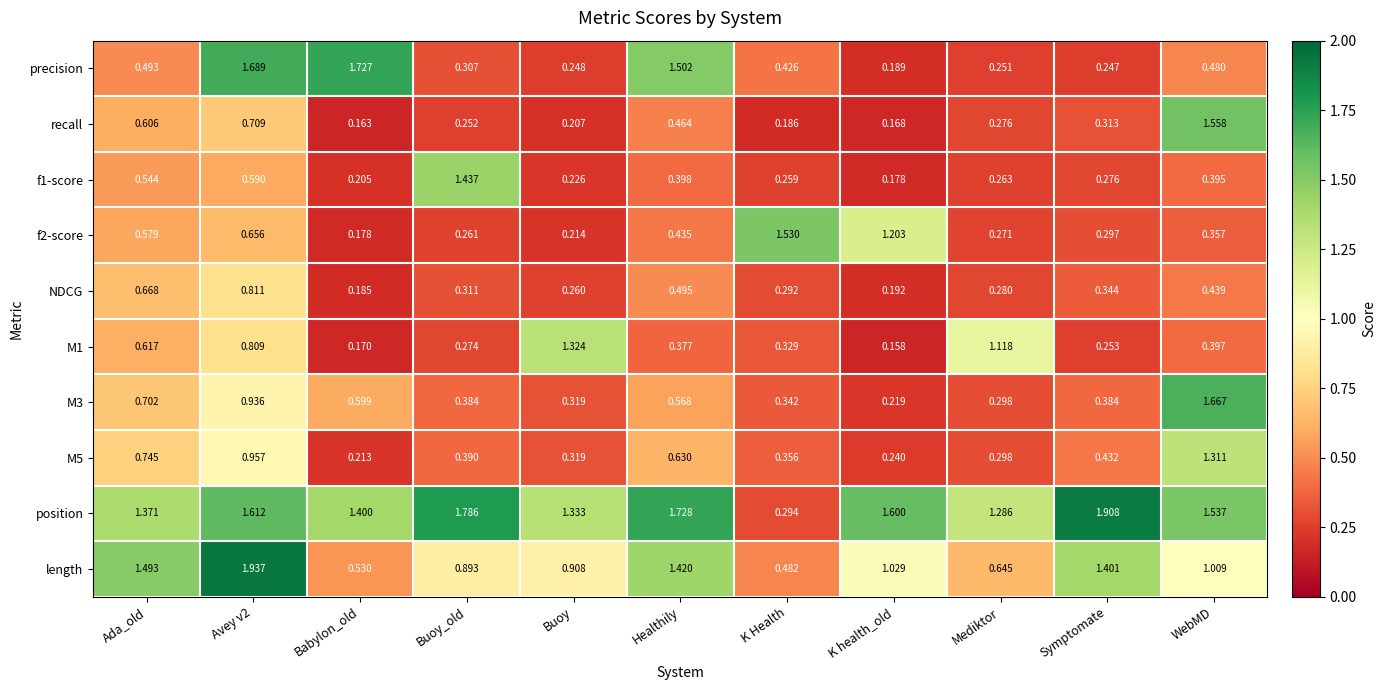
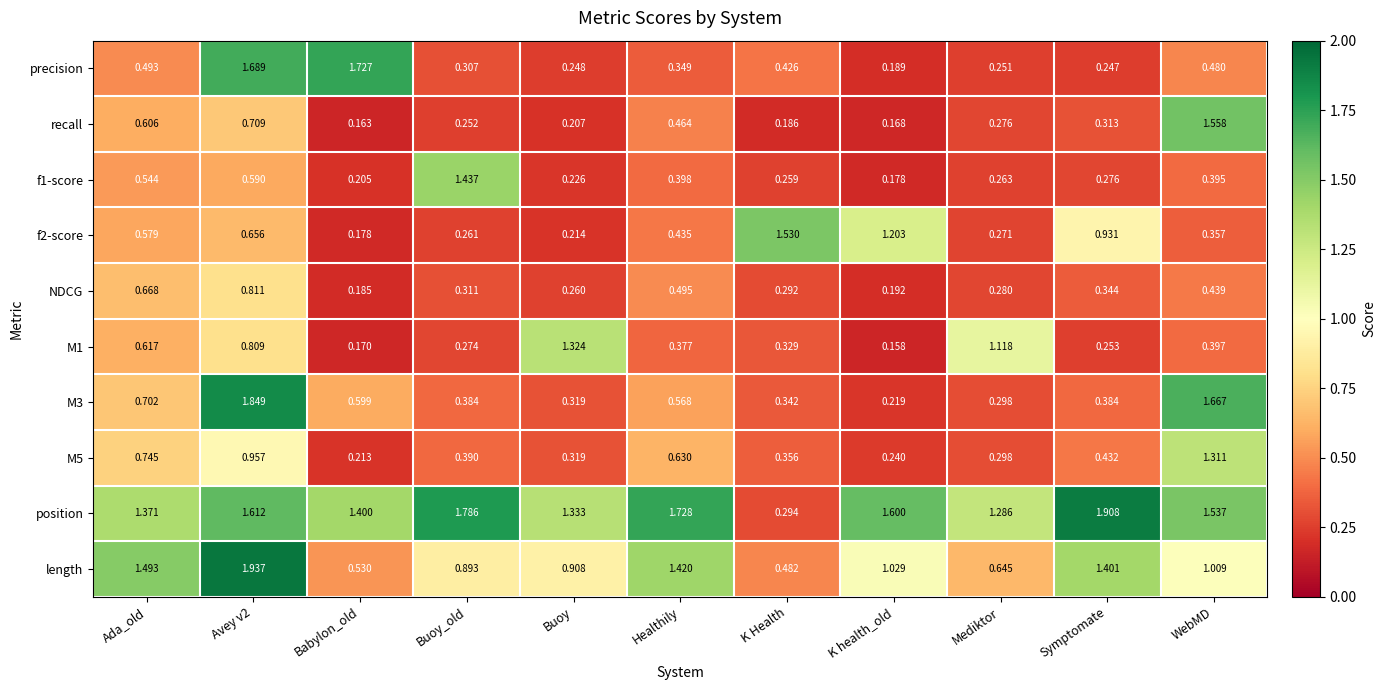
  {
    "precision": {
      "Ada_old": 0.493,
      "Avey v2": 1.689,
      "Babylon_old": 1.727,
      "Buoy_old": 0.307,
      "Buoy": 0.248,
-     "Healthily": 1.502,
+     "Healthily": 0.349,
      "K Health": 0.426,
      "K health_old": 0.189,
      "Mediktor": 0.251,
      "Symptomate": 0.247,
      "WebMD": 0.480
    },
    "recall": {
      "Ada_old": 0.606,
      "Avey v2": 0.709,
      "Babylon_old": 0.163,
      "Buoy_old": 0.252,
      "Buoy": 0.207,
      "Healthily": 0.464,
      "K Health": 0.186,
      "K health_old": 0.168,
      "Mediktor": 0.276,
      "Symptomate": 0.313,
      "WebMD": 1.558
    },
    "f1-score": {
      "Ada_old": 0.544,
      "Avey v2": 0.590,
      "Babylon_old": 0.205,
      "Buoy_old": 1.437,
      "Buoy": 0.226,
      "Healthily": 0.398,
      "K Health": 0.259,
      "K health_old": 0.178,
      "Mediktor": 0.263,
      "Symptomate": 0.276,
      "WebMD": 0.395
    },
    "f2-score": {
      "Ada_old": 0.579,
      "Avey v2": 0.656,
      "Babylon_old": 0.178,
      "Buoy_old": 0.261,
      "Buoy": 0.214,
      "Healthily": 0.435,
      "K Health": 1.530,
      "K health_old": 1.203,
      "Mediktor": 0.271,
-     "Symptomate": 0.297,
+     "Symptomate": 0.931,
      "WebMD": 0.357
    },
    "NDCG": {
      "Ada_old": 0.668,
      "Avey v2": 0.811,
      "Babylon_old": 0.185,
      "Buoy_old": 0.311,
      "Buoy": 0.260,
      "Healthily": 0.495,
      "K Health": 0.292,
      "K health_old": 0.192,
      "Mediktor": 0.280,
      "Symptomate": 0.344,
      "WebMD": 0.439
    },
    "M1": {
      "Ada_old": 0.617,
      "Avey v2": 0.809,
      "Babylon_old": 0.170,
      "Buoy_old": 0.274,
      "Buoy": 1.324,
      "Healthily": 0.377,
      "K Health": 0.329,
      "K health_old": 0.158,
      "Mediktor": 1.118,
      "Symptomate": 0.253,
      "WebMD": 0.397
    },
    "M3": {
      "Ada_old": 0.702,
-     "Avey v2": 0.936,
+     "Avey v2": 1.849,
      "Babylon_old": 0.599,
      "Buoy_old": 0.384,
      "Buoy": 0.319,
      "Healthily": 0.568,
      "K Health": 0.342,
      "K health_old": 0.219,
      "Mediktor": 0.298,
      "Symptomate": 0.384,
      "WebMD": 1.667
    },
    "M5": {
      "Ada_old": 0.745,
      "Avey v2": 0.957,
      "Babylon_old": 0.213,
      "Buoy_old": 0.390,
      "Buoy": 0.319,
      "Healthily": 0.630,
      "K Health": 0.356,
      "K health_old": 0.240,
      "Mediktor": 0.298,
      "Symptomate": 0.432,
      "WebMD": 1.311
    },
    "position": {
      "Ada_old": 1.371,
      "Avey v2": 1.612,
      "Babylon_old": 1.400,
      "Buoy_old": 1.786,
      "Buoy": 1.333,
      "Healthily": 1.728,
      "K Health": 0.294,
      "K health_old": 1.600,
      "Mediktor": 1.286,
      "Symptomate": 1.908,
      "WebMD": 1.537
    },
    "length": {
      "Ada_old": 1.493,
      "Avey v2": 1.937,
      "Babylon_old": 0.530,
      "Buoy_old": 0.893,
      "Buoy": 0.908,
      "Healthily": 1.420,
      "K Health": 0.482,
      "K health_old": 1.029,
      "Mediktor": 0.645,
      "Symptomate": 1.401,
      "WebMD": 1.009
    }
  }
